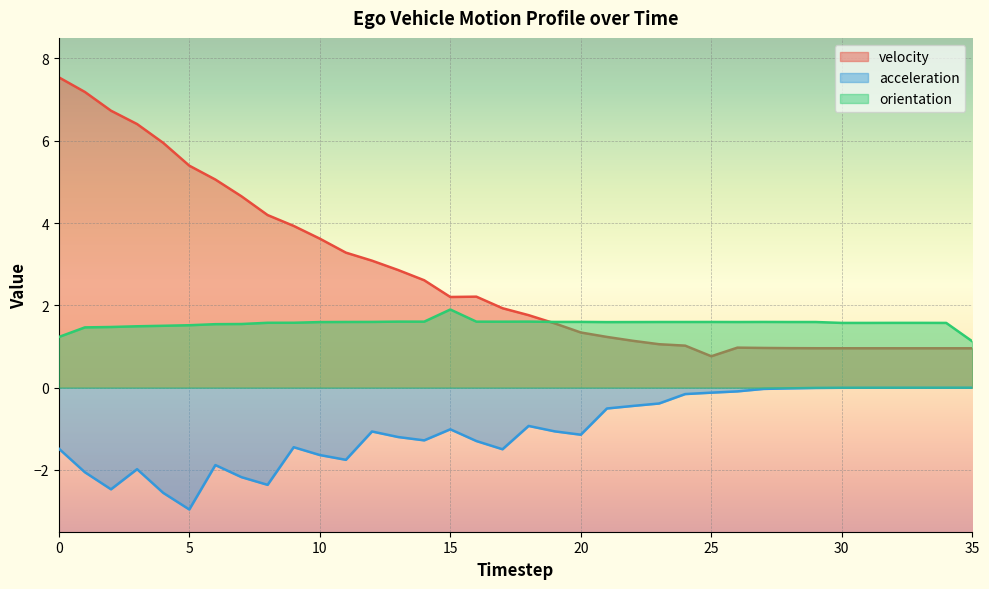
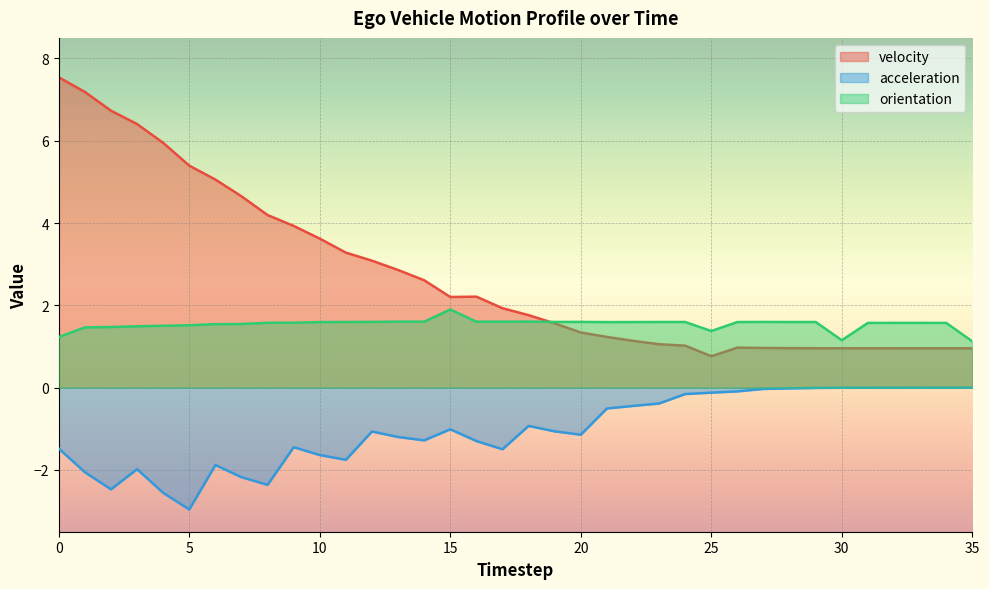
  {
    "velocity": {
      "0": 7.5,
      "5": 5.4,
      "10": 3.6,
      "15": 2.2,
      "20": 1.3,
      "25": 0.8,
      "30": 1.0,
      "35": 1.0
    },
    "orientation": {
      "0": 1.2,
      "5": 1.5,
      "10": 1.6,
      "15": 1.9,
      "20": 1.6,
-     "25": 1.6,
-     "30": 1.6,
+     "25": 1.4,
+     "30": 1.2,
      "35": 1.1
    }
  }
